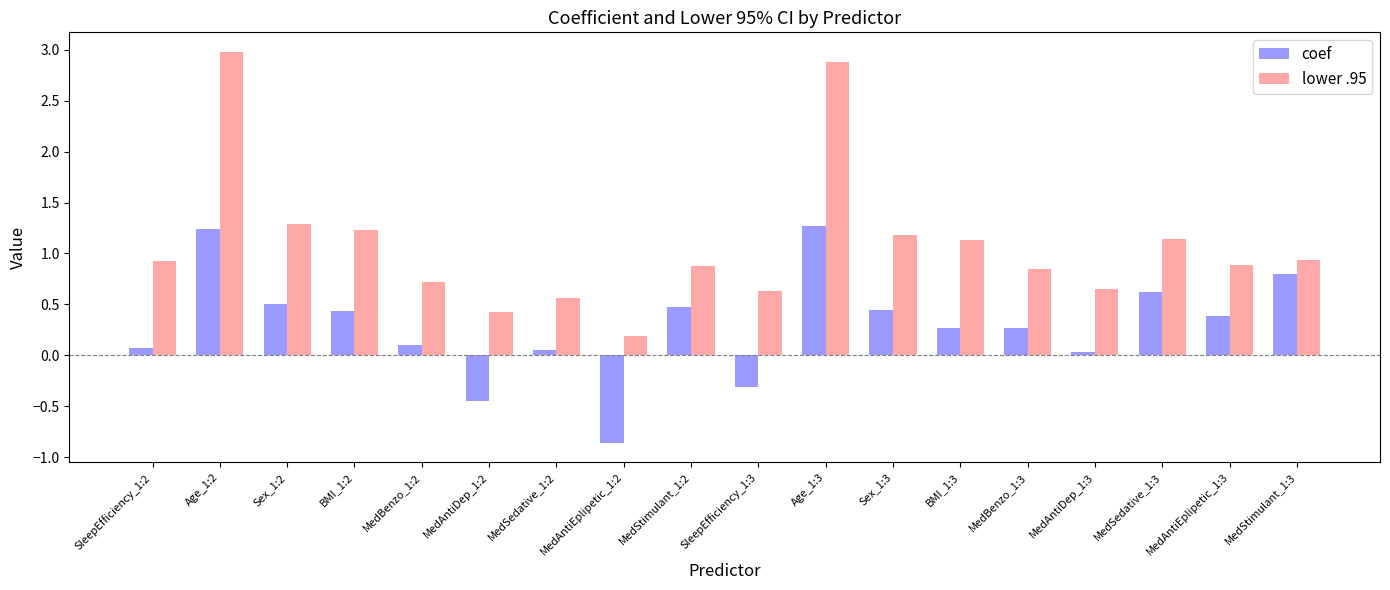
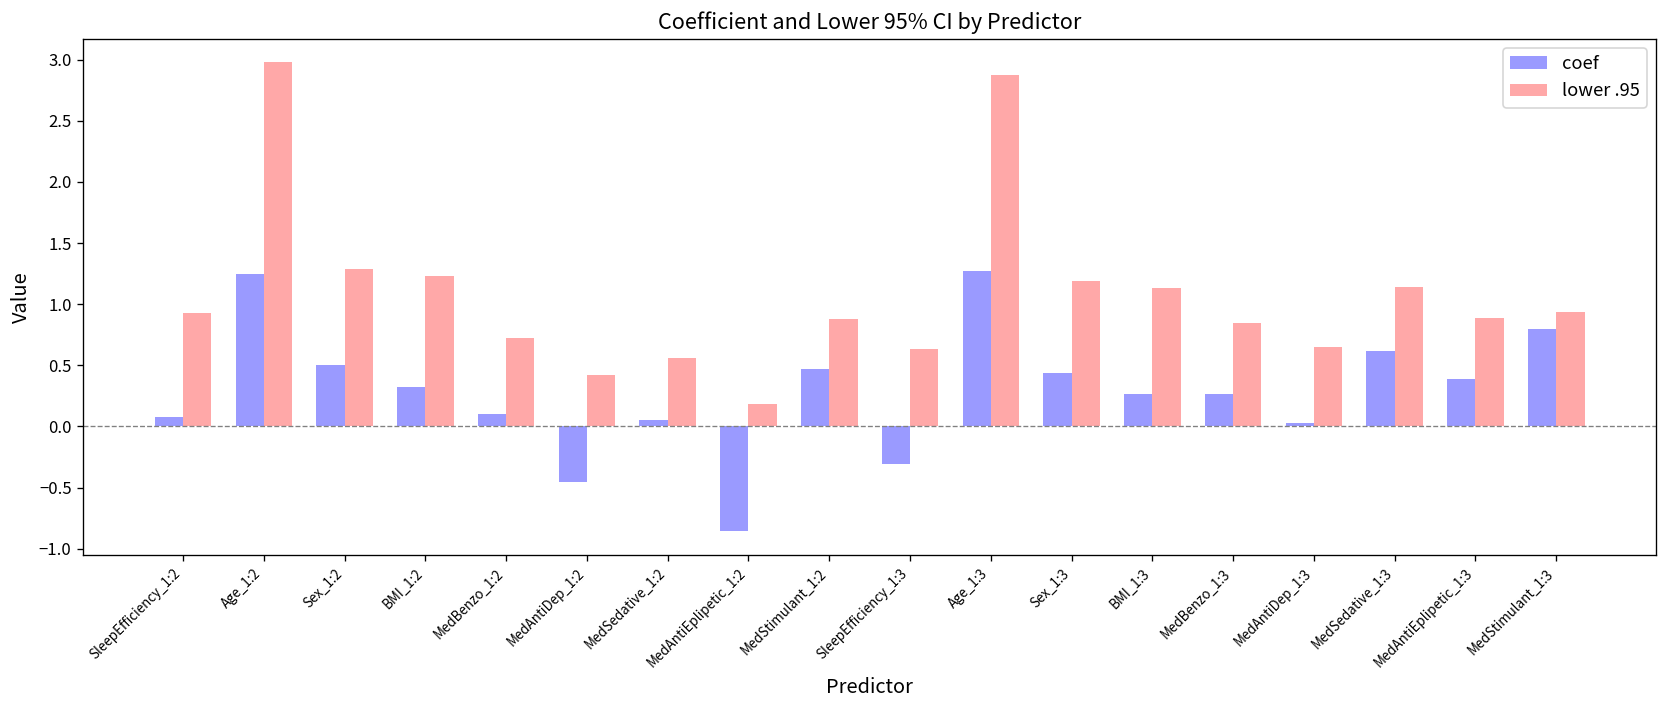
  {
    "coef": {
      "SleepEfficiency_1:2": 0.07,
      "Age_1:2": 1.24,
      "Sex_1:2": 0.50,
-     "BMI_1:2": 0.44,
+     "BMI_1:2": 0.32,
      "MedBenzo_1:2": 0.11,
      "MedAntiDep_1:2": -0.45,
      "MedSedative_1:2": 0.05,
      "MedAntiEplipetic_1:2": -0.86,
      "MedStimulant_1:2": 0.47,
      "SleepEfficiency_1:3": -0.31,
      "Age_1:3": 1.27,
      "Sex_1:3": 0.44,
      "BMI_1:3": 0.27,
      "MedBenzo_1:3": 0.27,
      "MedAntiDep_1:3": 0.03,
      "MedSedative_1:3": 0.62,
      "MedAntiEplipetic_1:3": 0.39,
      "MedStimulant_1:3": 0.80
    },
    "lower .95": {
      "SleepEfficiency_1:2": 0.93,
      "Age_1:2": 2.98,
      "Sex_1:2": 1.29,
      "BMI_1:2": 1.23,
      "MedBenzo_1:2": 0.72,
      "MedAntiDep_1:2": 0.42,
      "MedSedative_1:2": 0.56,
      "MedAntiEplipetic_1:2": 0.19,
      "MedStimulant_1:2": 0.88,
      "SleepEfficiency_1:3": 0.63,
      "Age_1:3": 2.87,
      "Sex_1:3": 1.19,
      "BMI_1:3": 1.14,
      "MedBenzo_1:3": 0.85,
      "MedAntiDep_1:3": 0.65,
      "MedSedative_1:3": 1.14,
      "MedAntiEplipetic_1:3": 0.89,
      "MedStimulant_1:3": 0.94
    }
  }
